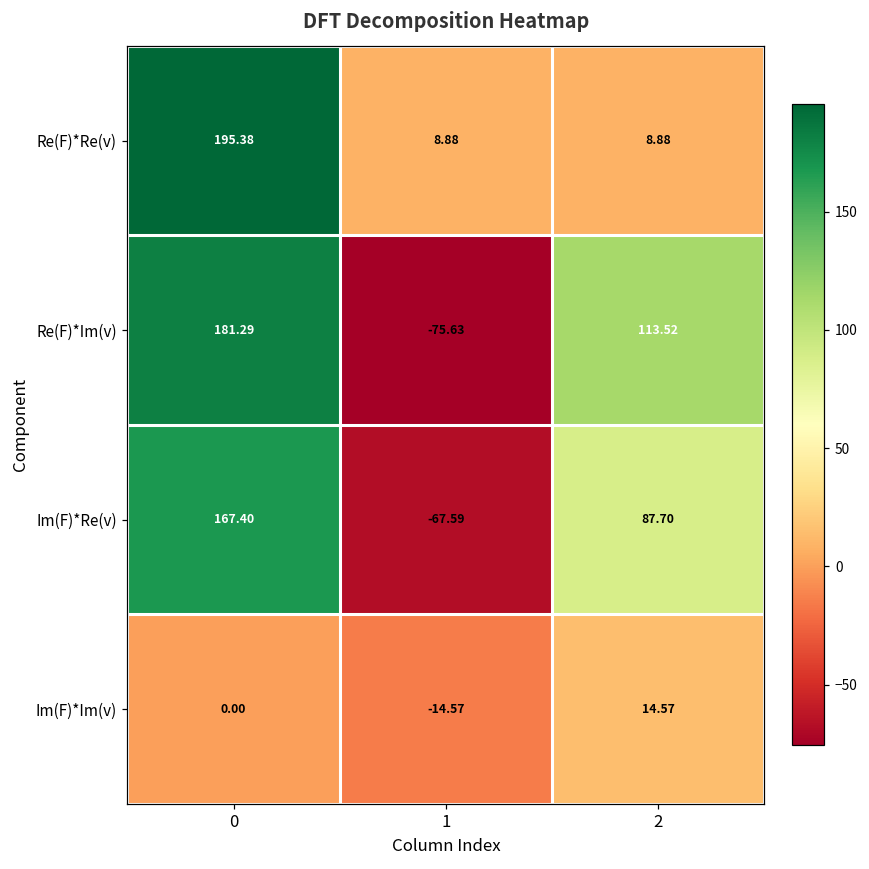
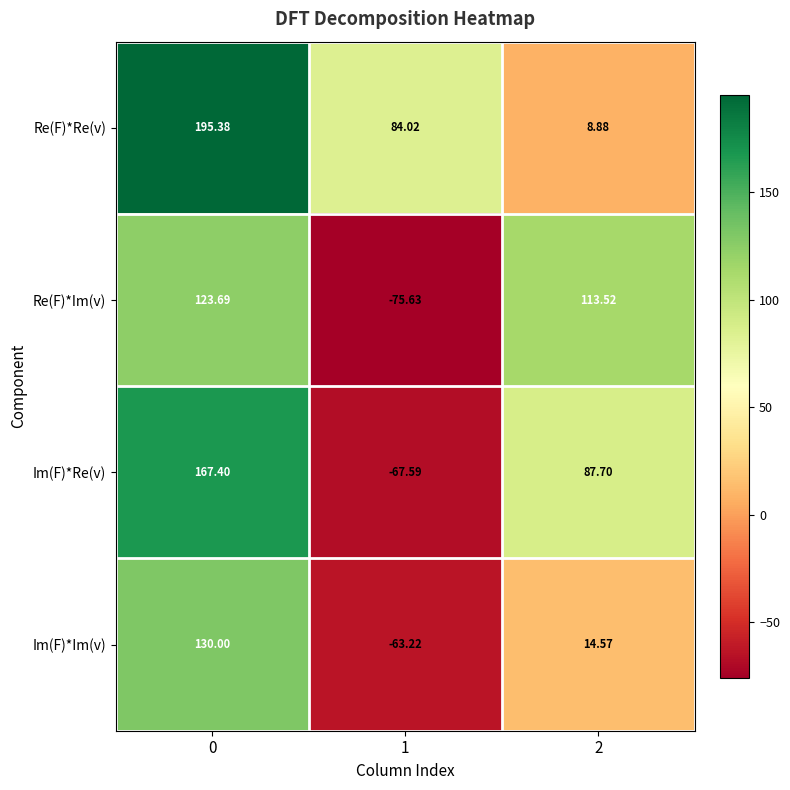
  {
    "Re(F)*Re(v)": {
      "0": 195.38,
-     "1": 8.88,
+     "1": 84.02,
      "2": 8.88
    },
    "Re(F)*Im(v)": {
-     "0": 181.29,
+     "0": 123.69,
      "1": -75.63,
      "2": 113.52
    },
    "Im(F)*Re(v)": {
      "0": 167.40,
      "1": -67.59,
      "2": 87.70
    },
    "Im(F)*Im(v)": {
-     "0": 0.00,
-     "1": -14.57,
+     "0": 130.00,
+     "1": -63.22,
      "2": 14.57
    }
  }
